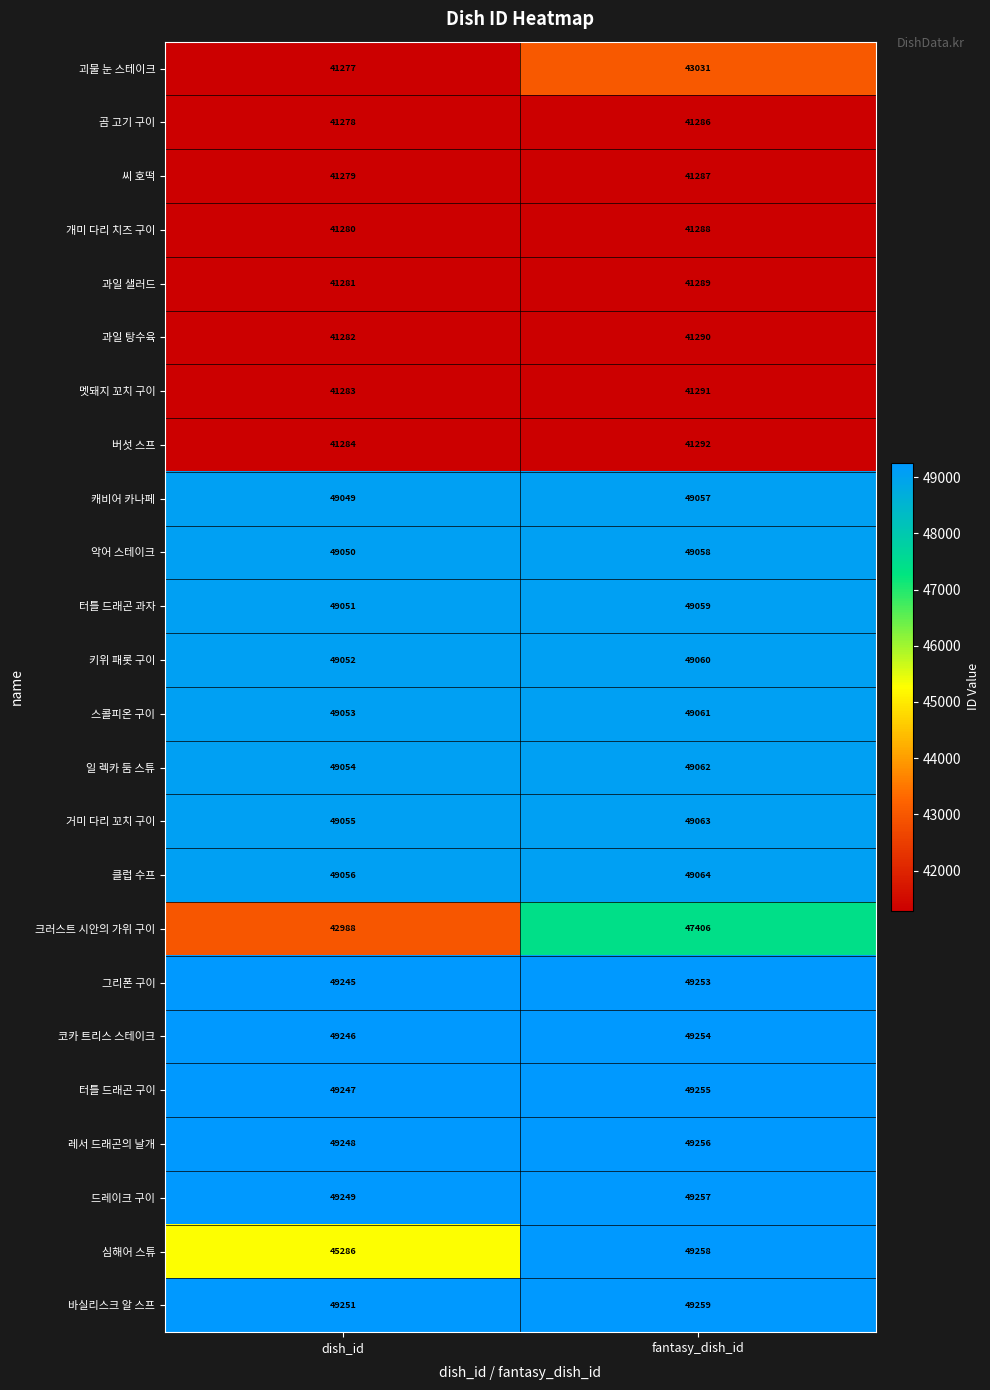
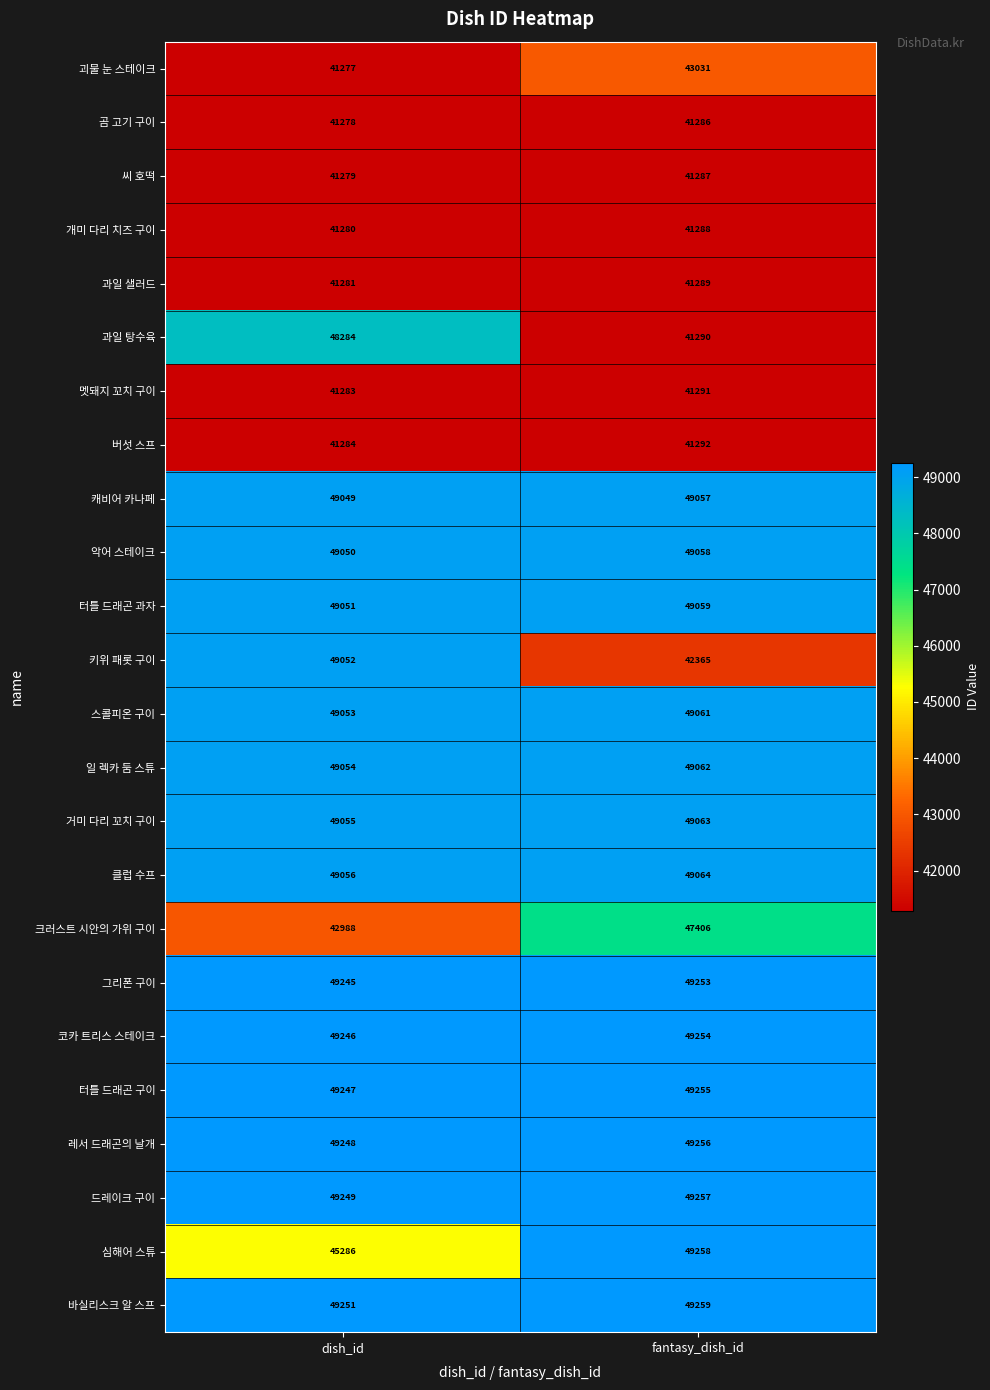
  {
    "괴물 눈 스테이크": {
      "dish_id": 41277,
      "fantasy_dish_id": 43031
    },
    "곰 고기 구이": {
      "dish_id": 41278,
      "fantasy_dish_id": 41286
    },
    "씨 호떡": {
      "dish_id": 41279,
      "fantasy_dish_id": 41287
    },
    "개미 다리 치즈 구이": {
      "dish_id": 41280,
      "fantasy_dish_id": 41288
    },
    "과일 샐러드": {
      "dish_id": 41281,
      "fantasy_dish_id": 41289
    },
    "과일 탕수육": {
-     "dish_id": 41282,
+     "dish_id": 48284,
      "fantasy_dish_id": 41290
    },
    "멧돼지 꼬치 구이": {
      "dish_id": 41283,
      "fantasy_dish_id": 41291
    },
    "버섯 스프": {
      "dish_id": 41284,
      "fantasy_dish_id": 41292
    },
    "캐비어 카나페": {
      "dish_id": 49049,
      "fantasy_dish_id": 49057
    },
    "악어 스테이크": {
      "dish_id": 49050,
      "fantasy_dish_id": 49058
    },
    "터틀 드래곤 과자": {
      "dish_id": 49051,
      "fantasy_dish_id": 49059
    },
    "키위 패롯 구이": {
      "dish_id": 49052,
-     "fantasy_dish_id": 49060
+     "fantasy_dish_id": 42365
    },
    "스콜피온 구이": {
      "dish_id": 49053,
      "fantasy_dish_id": 49061
    },
    "일 렉카 둠 스튜": {
      "dish_id": 49054,
      "fantasy_dish_id": 49062
    },
    "거미 다리 꼬치 구이": {
      "dish_id": 49055,
      "fantasy_dish_id": 49063
    },
    "클럽 수프": {
      "dish_id": 49056,
      "fantasy_dish_id": 49064
    },
    "크러스트 시안의 가위 구이": {
      "dish_id": 42988,
      "fantasy_dish_id": 47406
    },
    "그리폰 구이": {
      "dish_id": 49245,
      "fantasy_dish_id": 49253
    },
    "코카 트리스 스테이크": {
      "dish_id": 49246,
      "fantasy_dish_id": 49254
    },
    "터틀 드래곤 구이": {
      "dish_id": 49247,
      "fantasy_dish_id": 49255
    },
    "레서 드래곤의 날개": {
      "dish_id": 49248,
      "fantasy_dish_id": 49256
    },
    "드레이크 구이": {
      "dish_id": 49249,
      "fantasy_dish_id": 49257
    },
    "심해어 스튜": {
      "dish_id": 45286,
      "fantasy_dish_id": 49258
    },
    "바실리스크 알 스프": {
      "dish_id": 49251,
      "fantasy_dish_id": 49259
    }
  }
